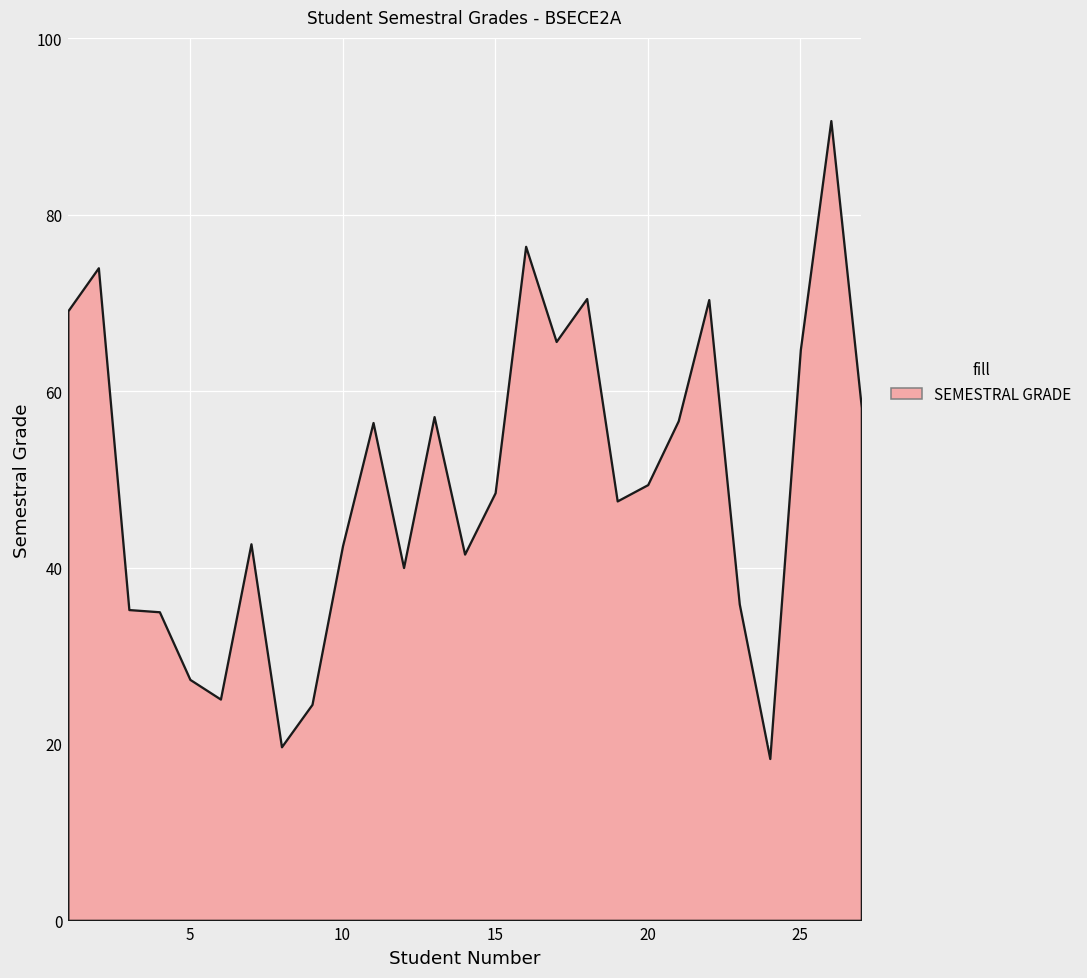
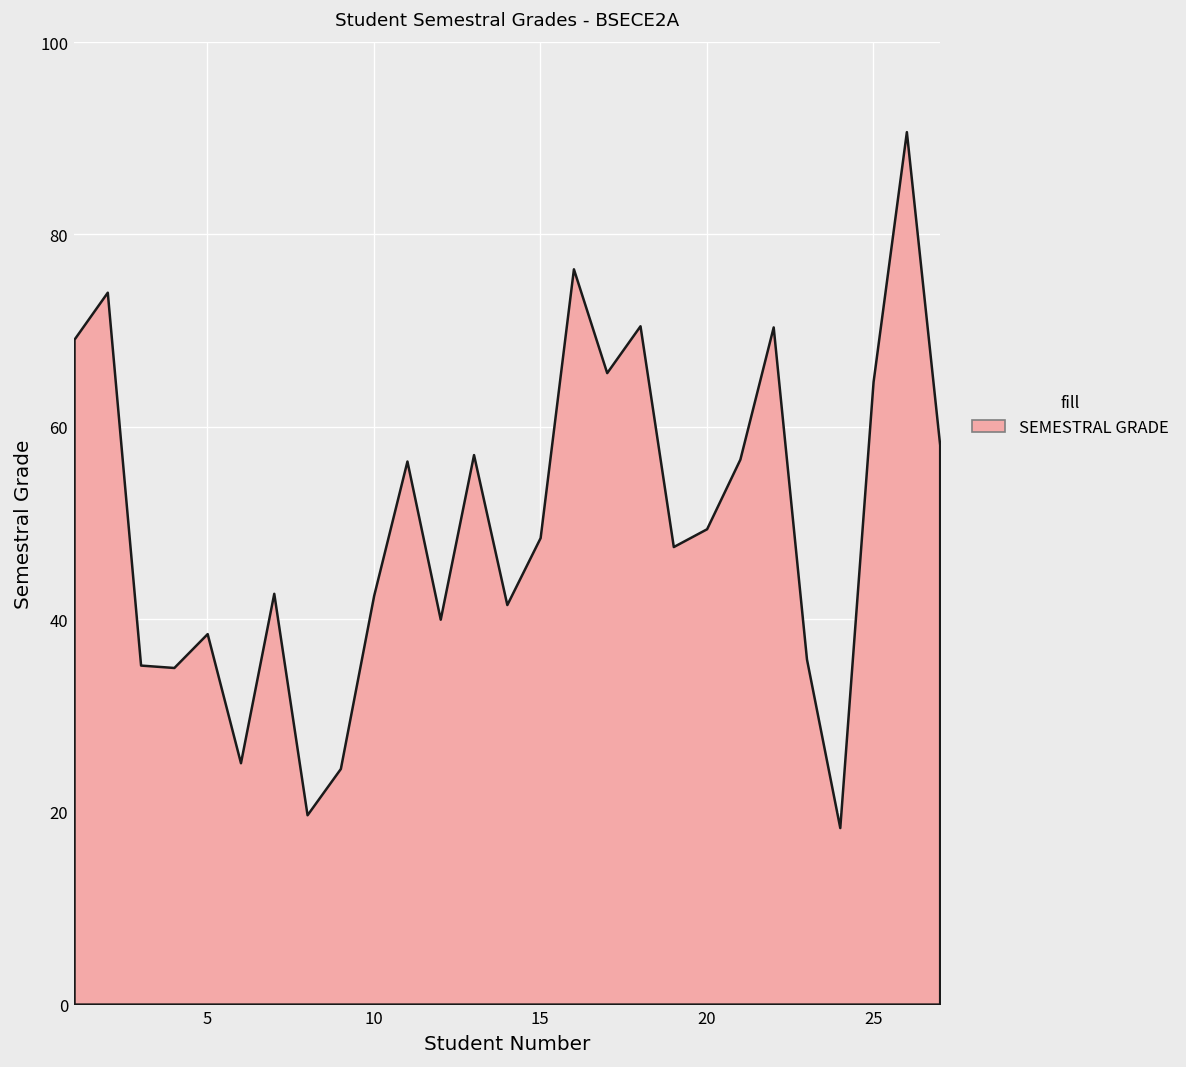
  {
-   "5": 27,
+   "5": 39,
    "10": 42,
    "15": 48,
    "20": 49,
    "25": 65
  }
